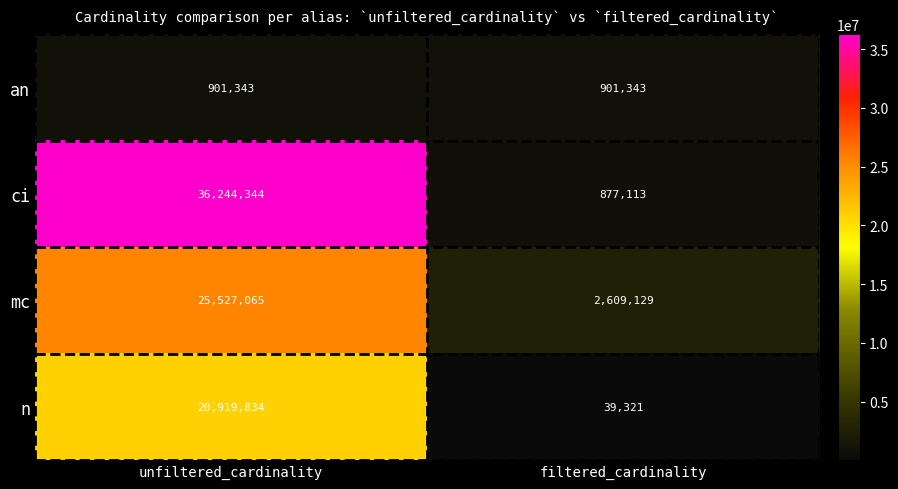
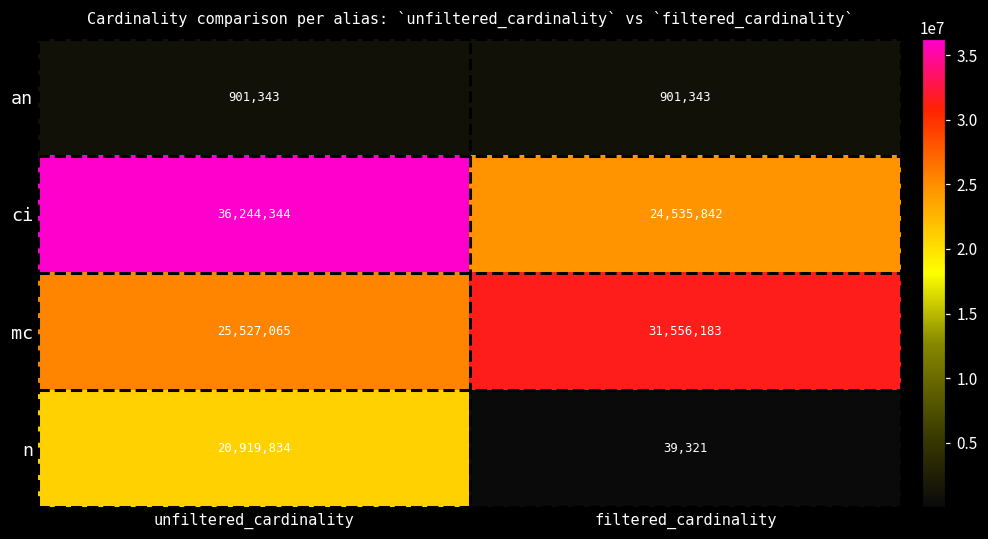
  {
    "an": {
      "unfiltered_cardinality": "901,343",
      "filtered_cardinality": "901,343"
    },
    "ci": {
      "unfiltered_cardinality": "36,244,344",
-     "filtered_cardinality": "877,113"
+     "filtered_cardinality": "24,535,842"
    },
    "mc": {
      "unfiltered_cardinality": "25,527,065",
-     "filtered_cardinality": "2,609,129"
+     "filtered_cardinality": "31,556,183"
    },
    "n": {
      "unfiltered_cardinality": "20,919,834",
      "filtered_cardinality": "39,321"
    }
  }
